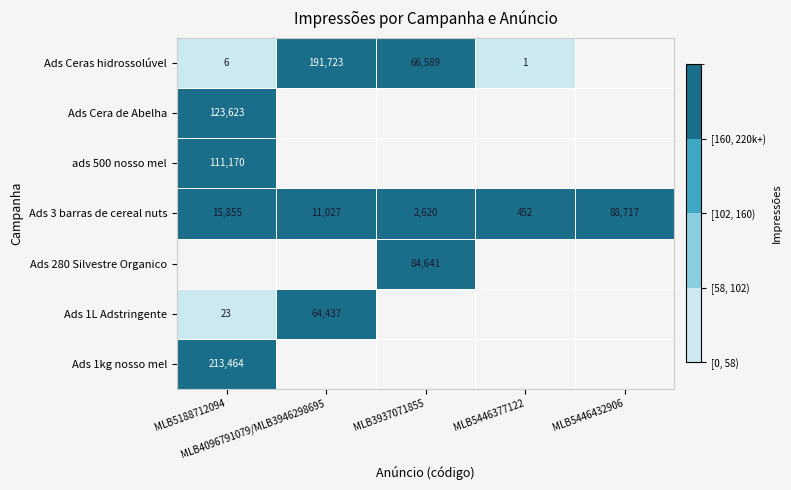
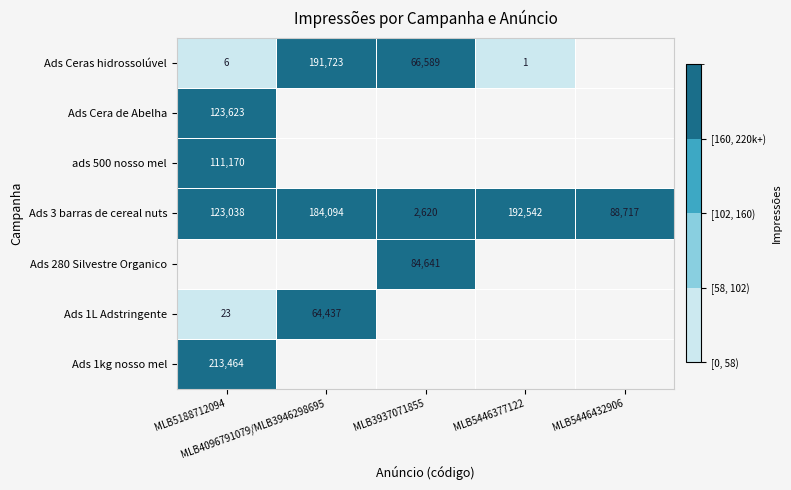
  {
    "Ads Ceras hidrossolúvel": {
      "MLB5188712094": "6",
      "MLB4096791079/MLB3946298695": "191,723",
      "MLB3937071855": "66,589",
      "MLB5446377122": "1"
    },
    "Ads Cera de Abelha": {
      "MLB5188712094": "123,623"
    },
    "ads 500 nosso mel": {
      "MLB5188712094": "111,170"
    },
    "Ads 3 barras de cereal nuts": {
-     "MLB5188712094": "15,855",
-     "MLB4096791079/MLB3946298695": "11,027",
+     "MLB5188712094": "123,038",
+     "MLB4096791079/MLB3946298695": "184,094",
      "MLB3937071855": "2,620",
-     "MLB5446377122": "452",
+     "MLB5446377122": "192,542",
      "MLB5446432906": "88,717"
    },
    "Ads 280 Silvestre Organico": {
      "MLB3937071855": "84,641"
    },
    "Ads 1L Adstringente": {
      "MLB5188712094": "23",
      "MLB4096791079/MLB3946298695": "64,437"
    },
    "Ads 1kg nosso mel": {
      "MLB5188712094": "213,464"
    }
  }
